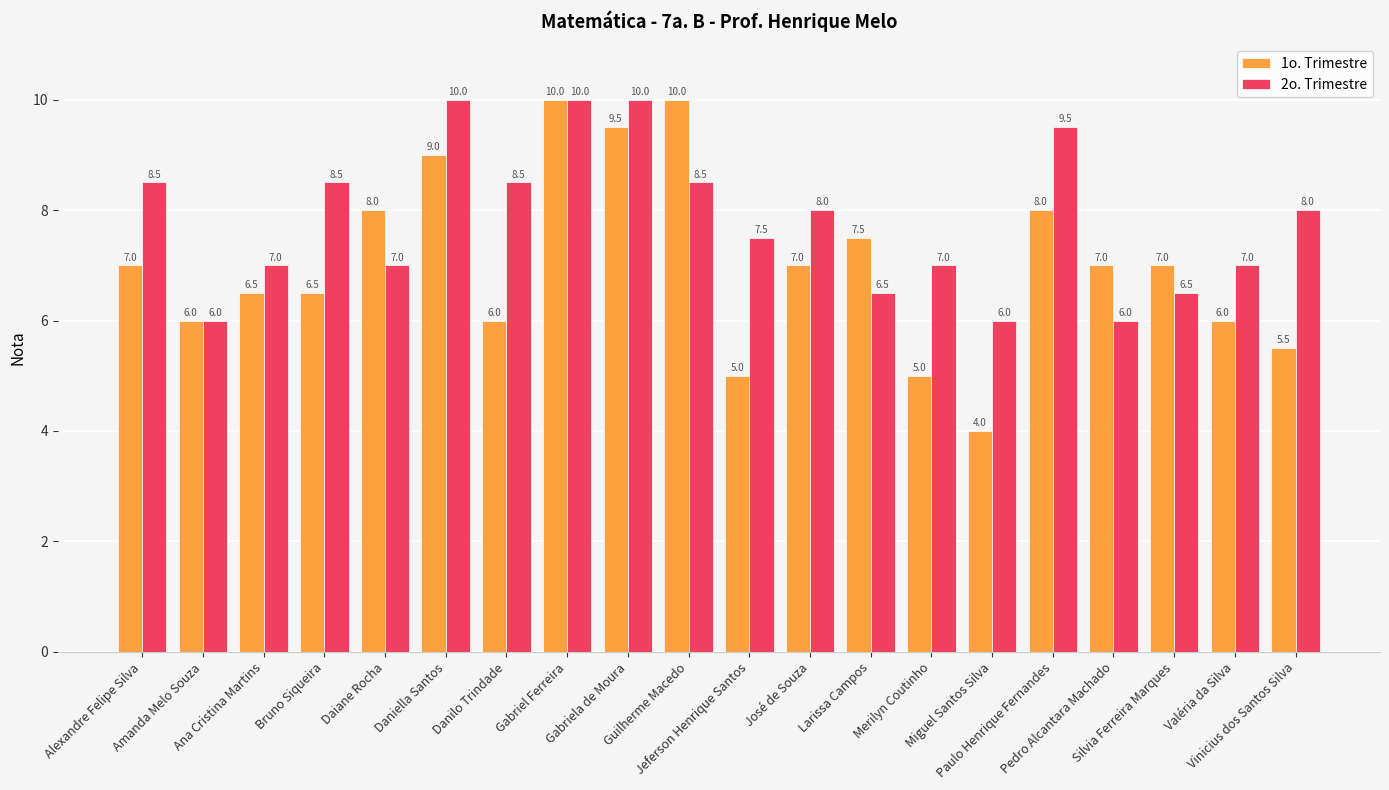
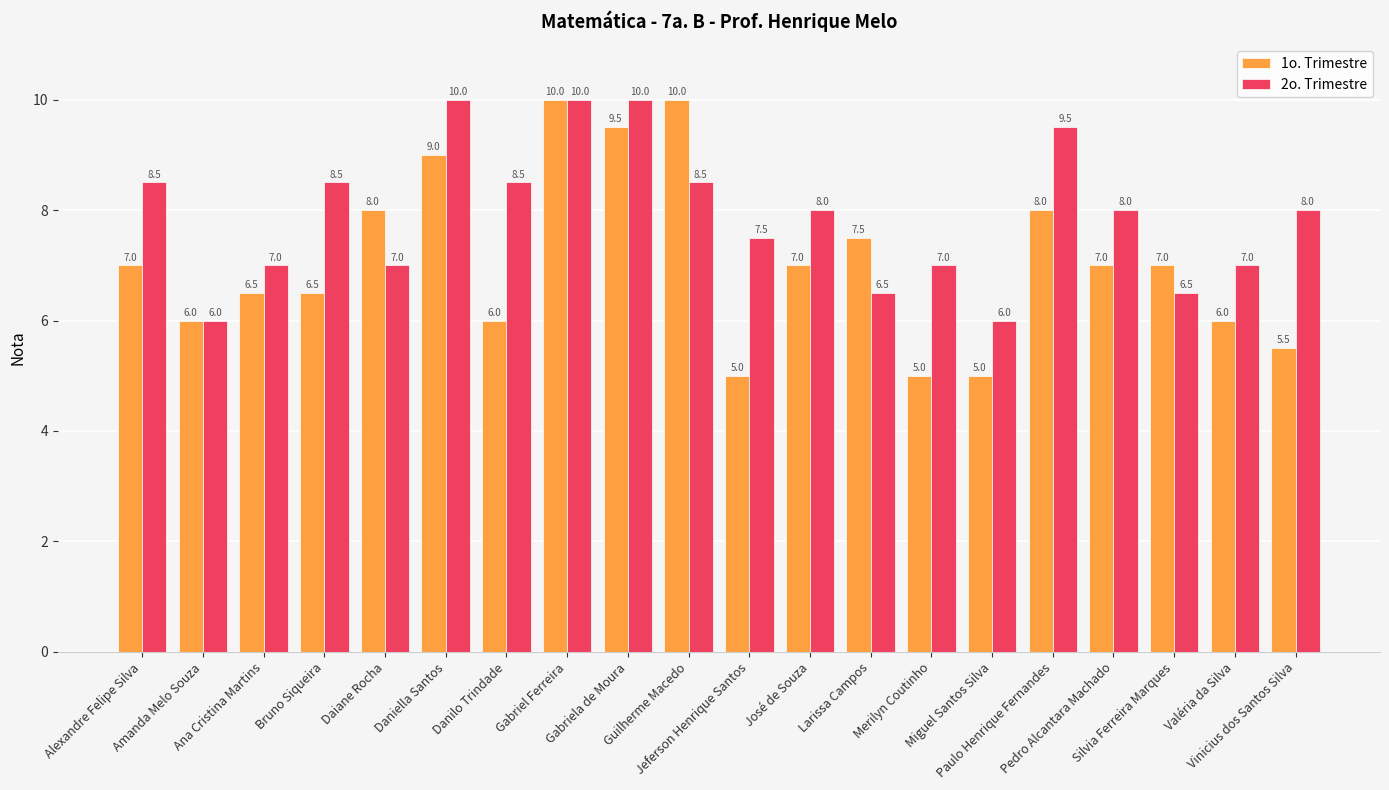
  {
    "1o. Trimestre": {
      "Alexandre Felipe Silva": 7.0,
      "Amanda Melo Souza": 6.0,
      "Ana Cristina Martins": 6.5,
      "Bruno Siqueira": 6.5,
      "Daiane Rocha": 8.0,
      "Daniella Santos": 9.0,
      "Danilo Trindade": 6.0,
      "Gabriel Ferreira": 10.0,
      "Gabriela de Moura": 9.5,
      "Guilherme Macedo": 10.0,
      "Jeferson Henrique Santos": 5.0,
      "José de Souza": 7.0,
      "Larissa Campos": 7.5,
      "Merilyn Coutinho": 5.0,
-     "Miguel Santos Silva": 4.0,
+     "Miguel Santos Silva": 5.0,
      "Paulo Henrique Fernandes": 8.0,
      "Pedro Alcantara Machado": 7.0,
      "Silvia Ferreira Marques": 7.0,
      "Valéria da Silva": 6.0,
      "Vinicius dos Santos Silva": 5.5
    },
    "2o. Trimestre": {
      "Alexandre Felipe Silva": 8.5,
      "Amanda Melo Souza": 6.0,
      "Ana Cristina Martins": 7.0,
      "Bruno Siqueira": 8.5,
      "Daiane Rocha": 7.0,
      "Daniella Santos": 10.0,
      "Danilo Trindade": 8.5,
      "Gabriel Ferreira": 10.0,
      "Gabriela de Moura": 10.0,
      "Guilherme Macedo": 8.5,
      "Jeferson Henrique Santos": 7.5,
      "José de Souza": 8.0,
      "Larissa Campos": 6.5,
      "Merilyn Coutinho": 7.0,
      "Miguel Santos Silva": 6.0,
      "Paulo Henrique Fernandes": 9.5,
-     "Pedro Alcantara Machado": 6.0,
+     "Pedro Alcantara Machado": 8.0,
      "Silvia Ferreira Marques": 6.5,
      "Valéria da Silva": 7.0,
      "Vinicius dos Santos Silva": 8.0
    }
  }
